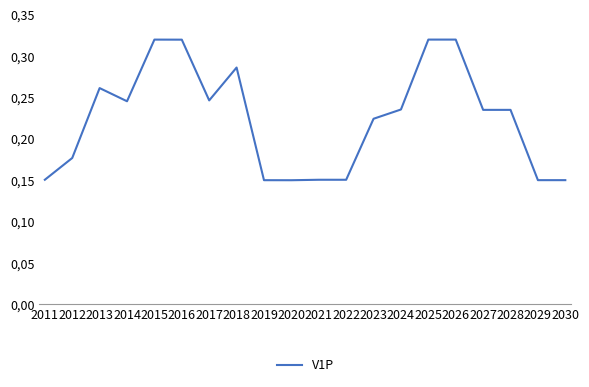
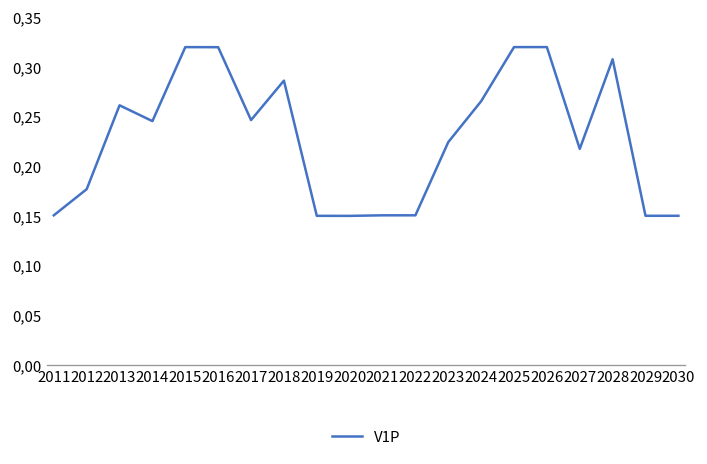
  {
    "2011": 15,
    "2012": 18,
    "2013": 26,
    "2014": 25,
    "2015": 32,
    "2016": 32,
    "2017": 25,
    "2018": 29,
    "2019": 15,
    "2020": 15,
    "2021": 15,
    "2022": 15,
    "2023": 22,
-   "2024": 24,
+   "2024": 27,
    "2025": 32,
    "2026": 32,
-   "2027": 24,
-   "2028": 24,
+   "2027": 22,
+   "2028": 31,
    "2029": 15,
    "2030": 15
  }
